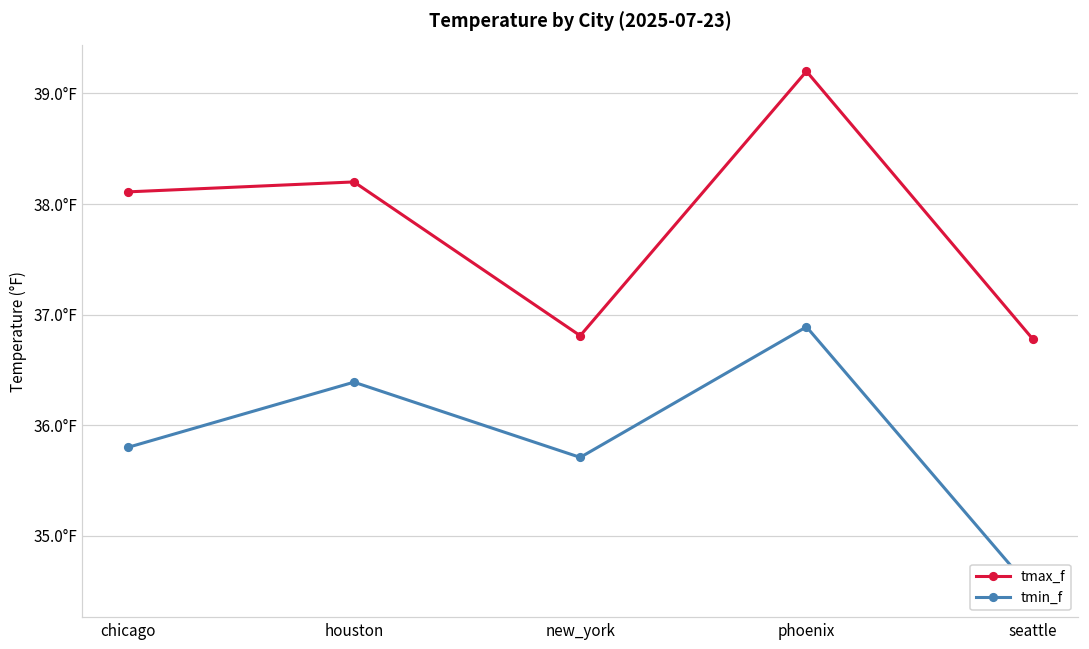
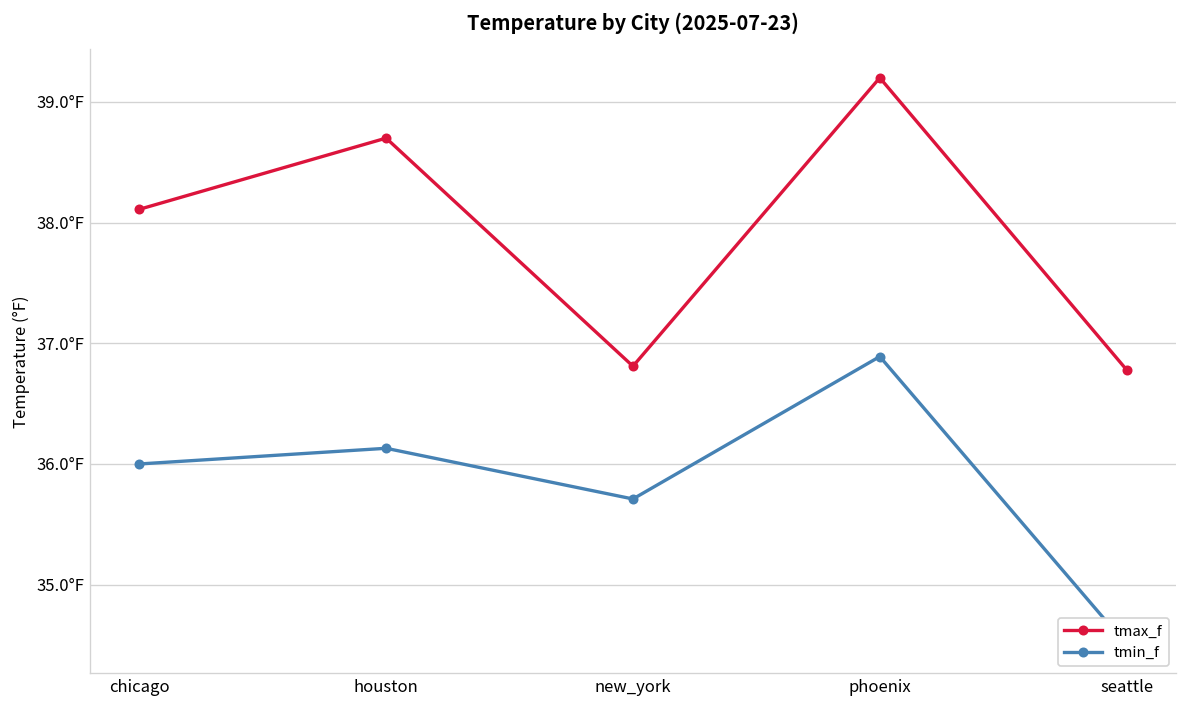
  {
    "tmax_f": {
      "chicago": "38.1°F",
-     "houston": "38.2°F",
+     "houston": "38.7°F",
      "new_york": "36.8°F",
      "phoenix": "39.2°F",
      "seattle": "36.8°F"
    },
    "tmin_f": {
-     "chicago": "35.8°F",
-     "houston": "36.39°F",
+     "chicago": "36.0°F",
+     "houston": "36.13°F",
      "new_york": "35.71°F",
      "phoenix": "36.89°F"
    }
  }
